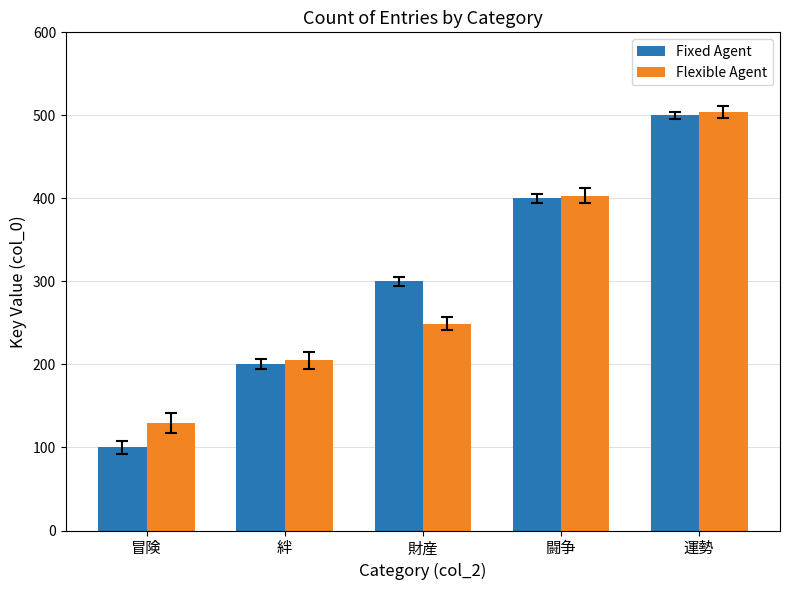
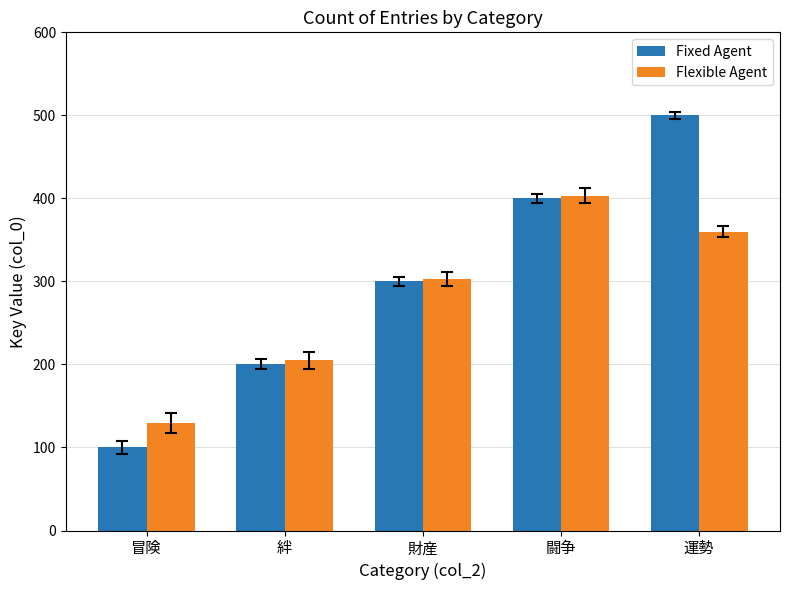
  {
    "Flexible Agent": {
      "冒険": 130,
      "絆": 210,
-     "財産": 250,
+     "財産": 300,
      "闘争": 400,
-     "運勢": 500
+     "運勢": 360
    }
  }
